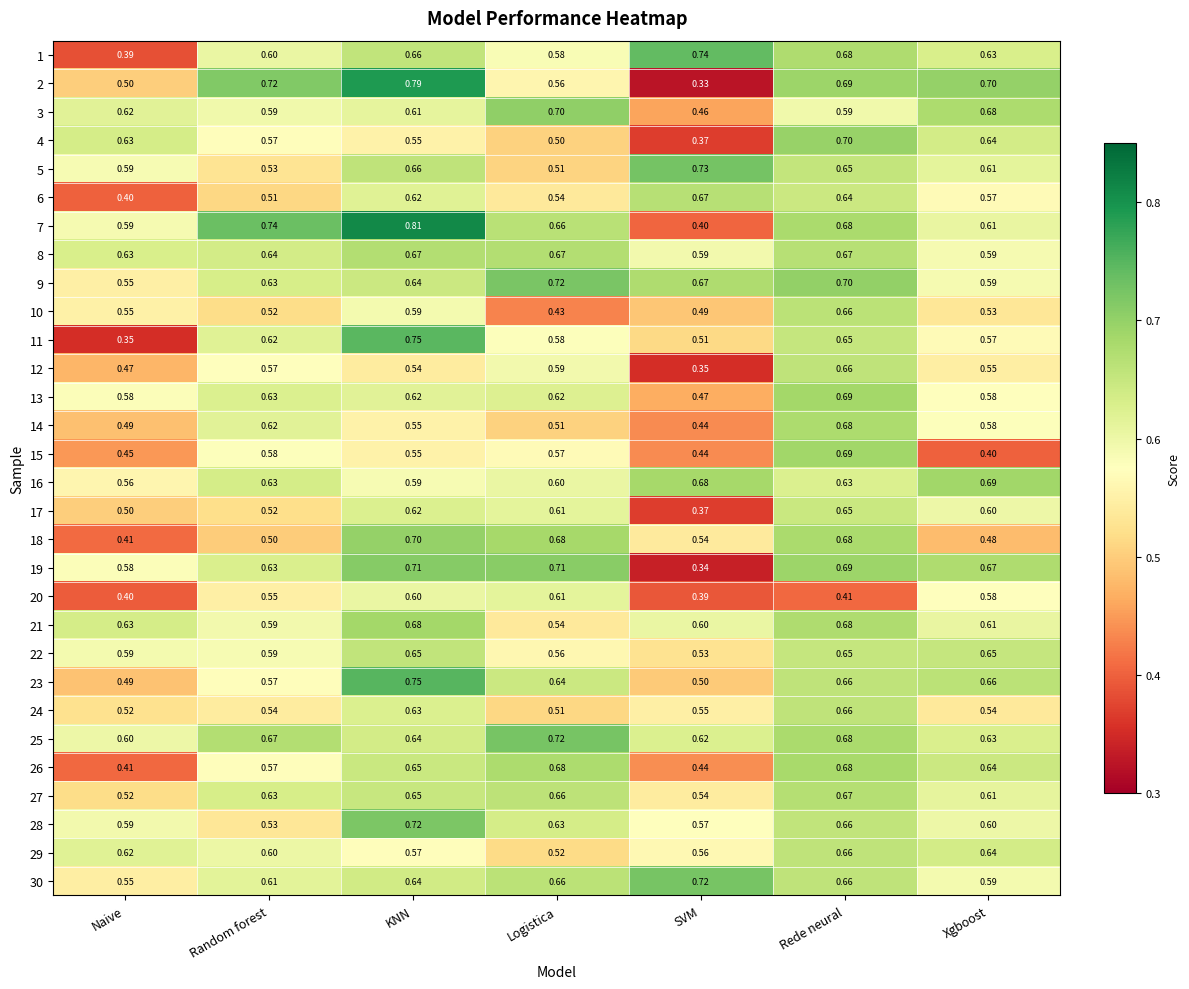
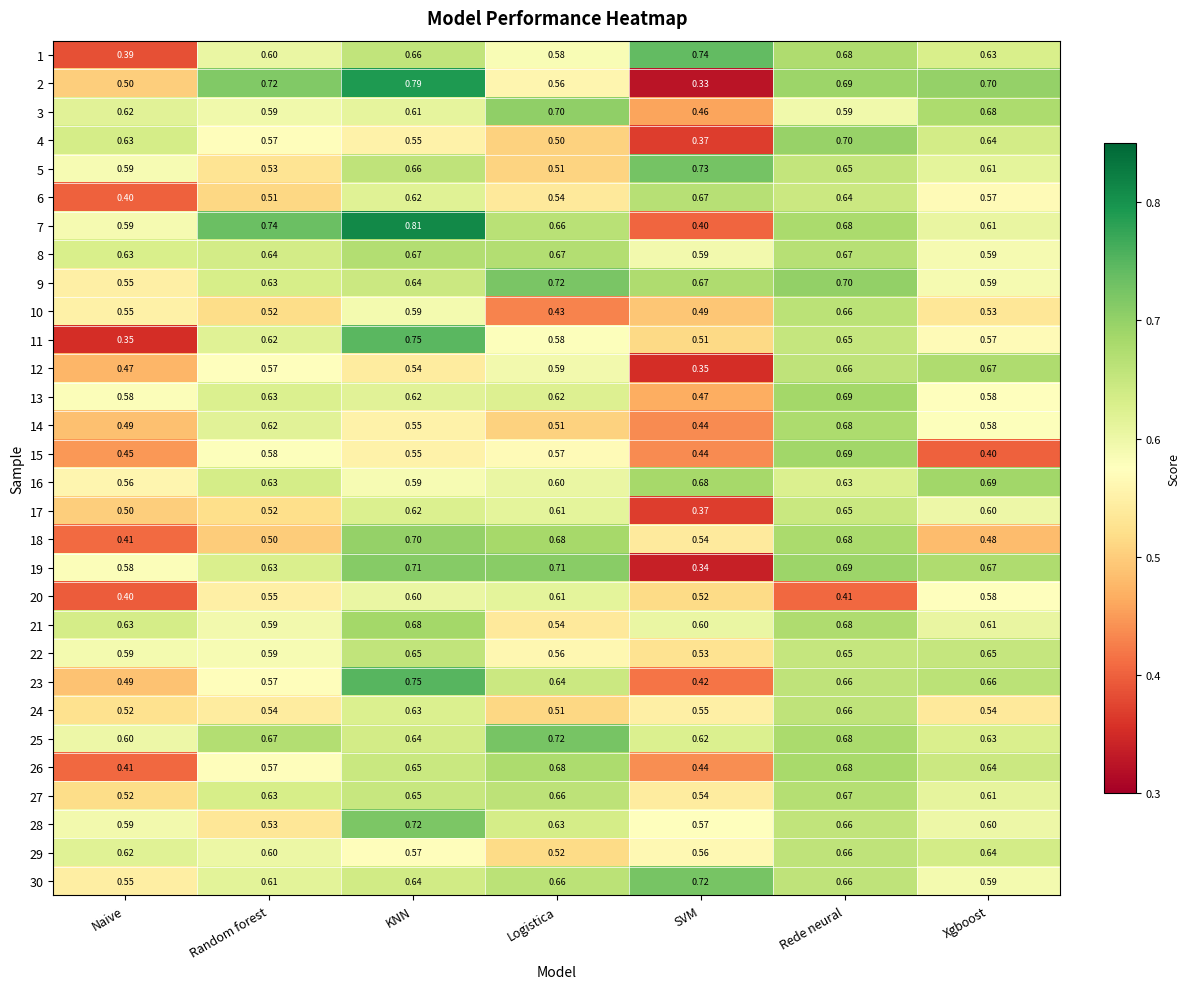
  {
    "12": {
      "Naive": 0.47,
      "Random forest": 0.57,
      "KNN": 0.54,
      "Logistica": 0.59,
      "SVM": 0.35,
      "Rede neural": 0.66,
-     "Xgboost": 0.55
+     "Xgboost": 0.67
    },
    "20": {
      "Naive": 0.40,
      "Random forest": 0.55,
      "KNN": 0.60,
      "Logistica": 0.61,
-     "SVM": 0.39,
+     "SVM": 0.52,
      "Rede neural": 0.41,
      "Xgboost": 0.58
    },
    "23": {
      "Naive": 0.49,
      "Random forest": 0.57,
      "KNN": 0.75,
      "Logistica": 0.64,
-     "SVM": 0.50,
+     "SVM": 0.42,
      "Rede neural": 0.66,
      "Xgboost": 0.66
    }
  }
